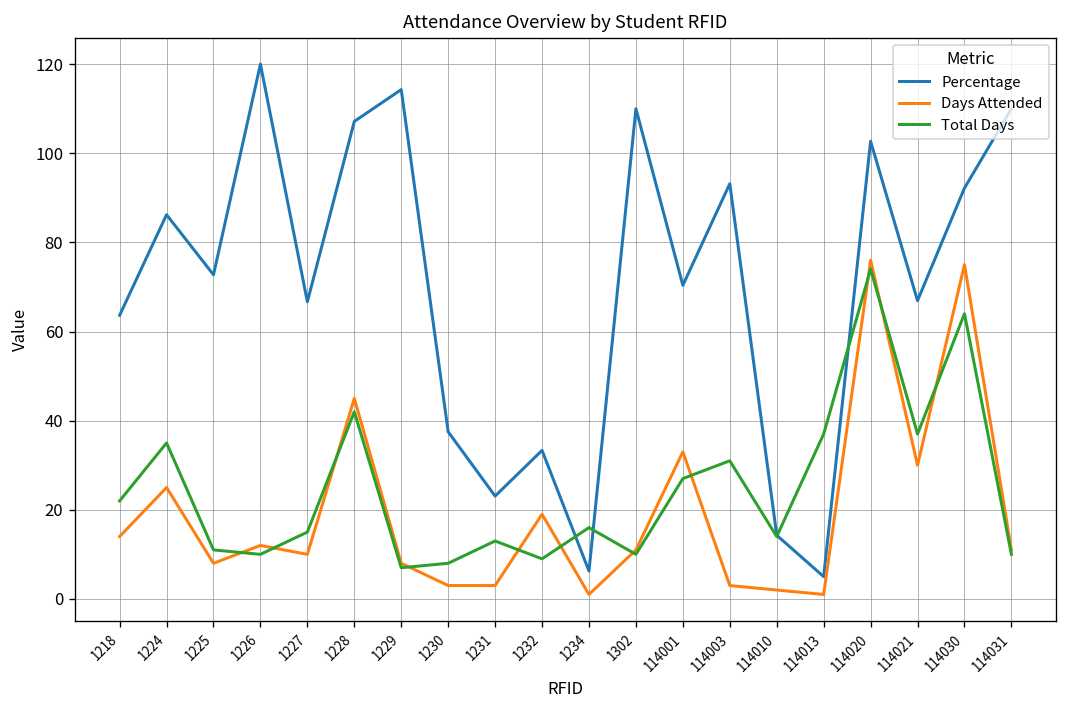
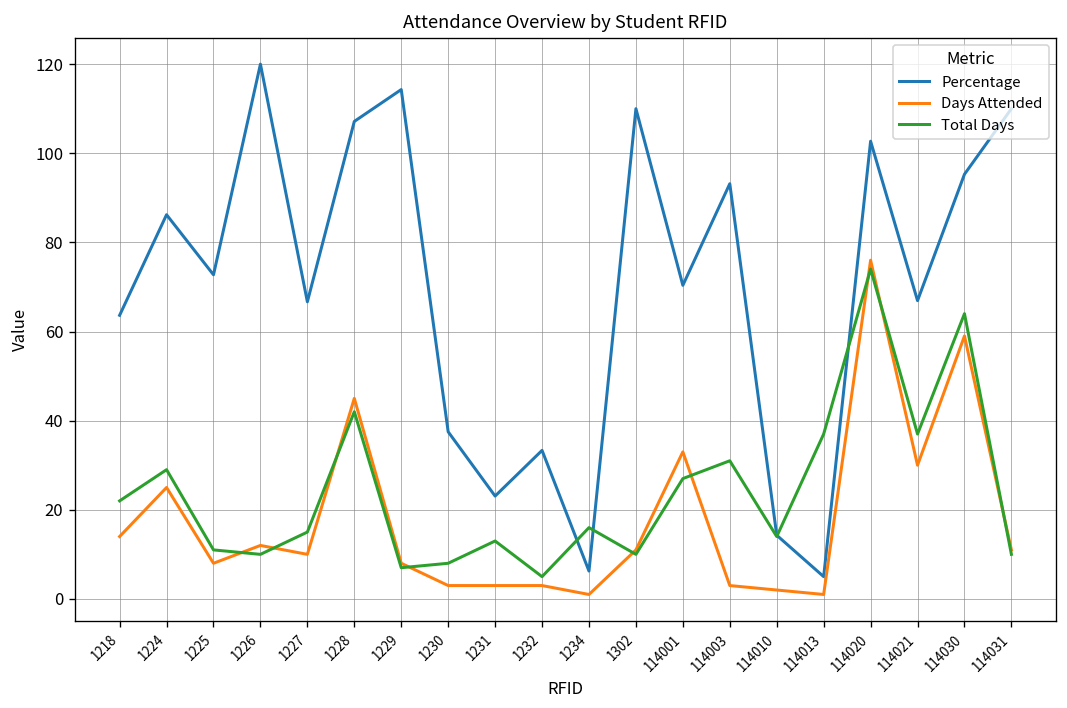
  {
    "Percentage": {
      "1218": 64,
      "1224": 86,
      "1225": 73,
      "1226": 120,
      "1227": 67,
      "1228": 107,
      "1229": 114,
      "1230": 38,
      "1231": 23,
      "1232": 33,
      "1234": 6,
      "1302": 110,
      "114001": 70,
      "114003": 93,
      "114013": 5,
      "114020": 103,
      "114021": 67,
-     "114030": 92
+     "114030": 95
    },
    "Days Attended": {
      "1218": 14,
      "1224": 25,
      "1225": 8,
      "1226": 12,
      "1227": 10,
      "1228": 45,
      "1229": 8,
      "1230": 3,
      "1231": 3,
-     "1232": 19,
+     "1232": 3,
      "1234": 1,
      "1302": 11,
      "114001": 33,
      "114003": 3,
      "114010": 2,
      "114013": 1,
      "114020": 76,
      "114021": 30,
-     "114030": 75,
+     "114030": 59,
      "114031": 11
    },
    "Total Days": {
      "1218": 22,
-     "1224": 35,
+     "1224": 29,
      "1225": 11,
      "1226": 10,
      "1227": 15,
      "1228": 42,
      "1229": 7,
      "1230": 8,
      "1231": 13,
-     "1232": 9,
+     "1232": 5,
      "1234": 16,
      "1302": 10,
      "114001": 27,
      "114003": 31,
      "114013": 37,
      "114020": 74,
      "114021": 37,
      "114030": 64,
      "114031": 10
    }
  }
